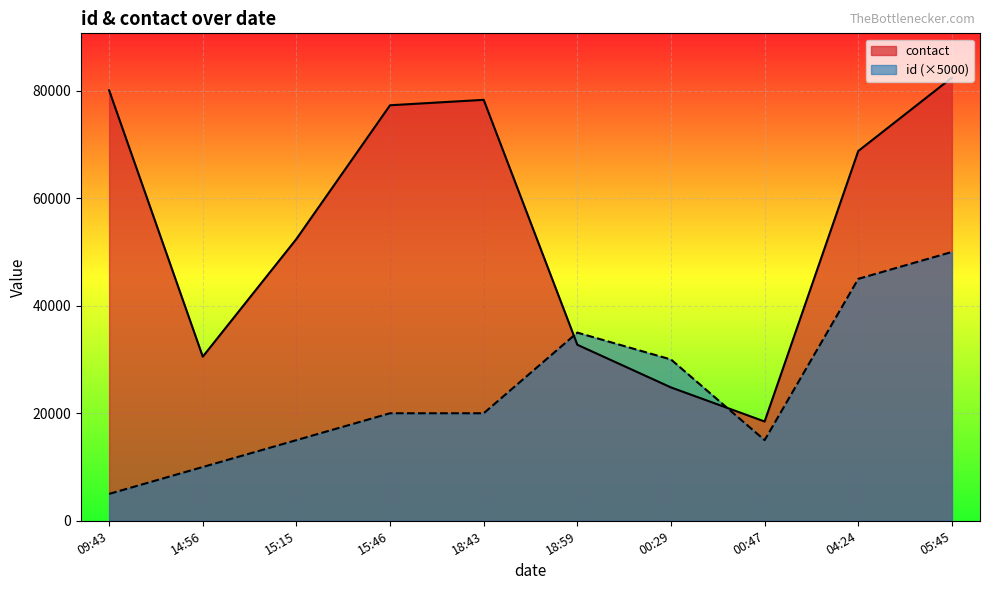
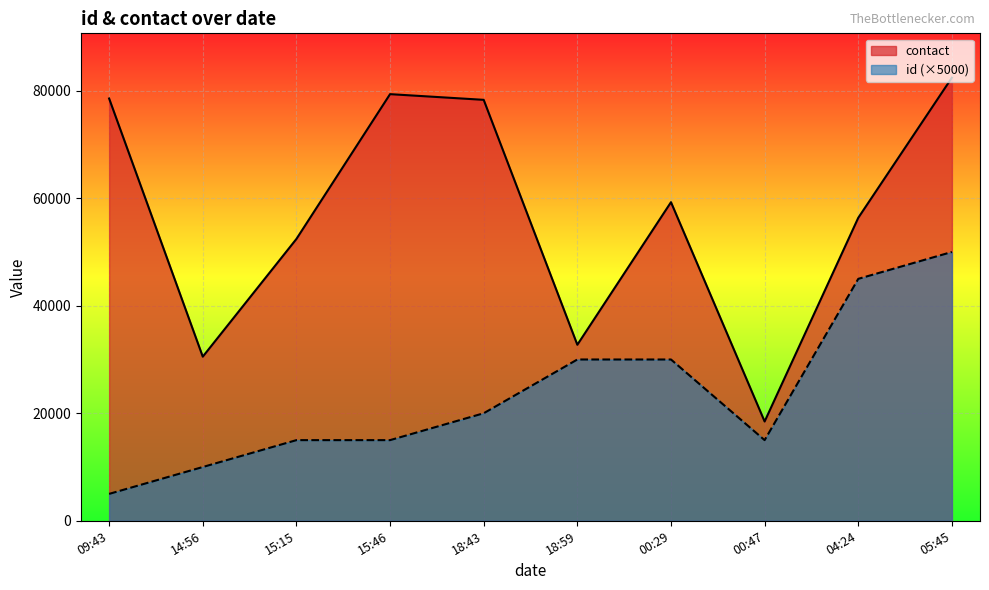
  {
    "contact": {
-     "09:43": 80000,
+     "09:43": 79000,
      "14:56": 31000,
      "15:15": 52000,
-     "15:46": 77000,
+     "15:46": 79000,
      "18:43": 78000,
      "18:59": 33000,
-     "00:29": 25000,
+     "00:29": 59000,
      "00:47": 18000,
-     "04:24": 69000
+     "04:24": 56000
    },
    "id (×5000)": {
      "09:43": 5000,
      "14:56": 10000,
      "15:15": 15000,
-     "15:46": 20000,
+     "15:46": 15000,
      "18:43": 20000,
-     "18:59": 35000,
+     "18:59": 30000,
      "00:29": 30000,
      "00:47": 15000,
      "04:24": 45000,
      "05:45": 50000
    }
  }
